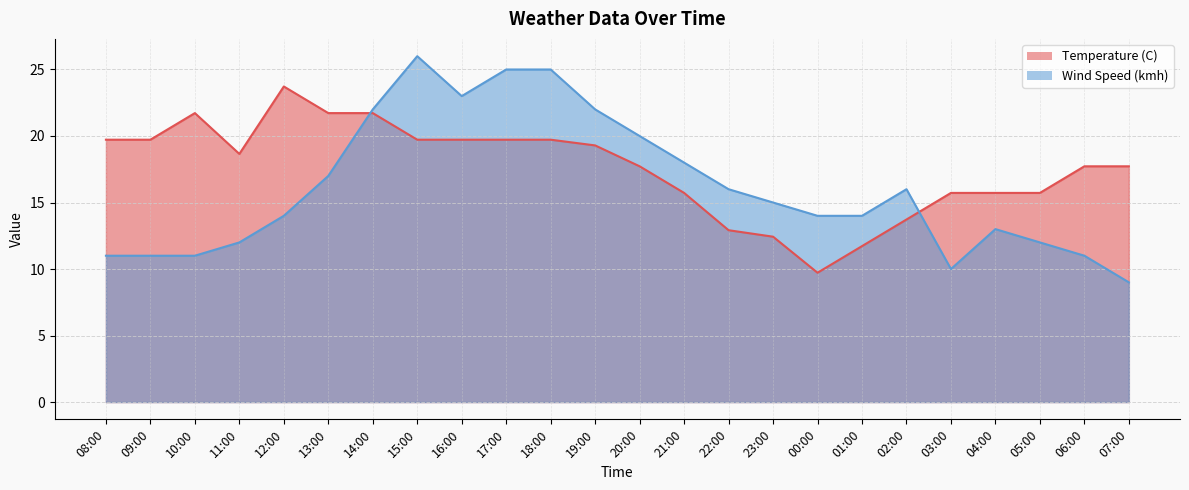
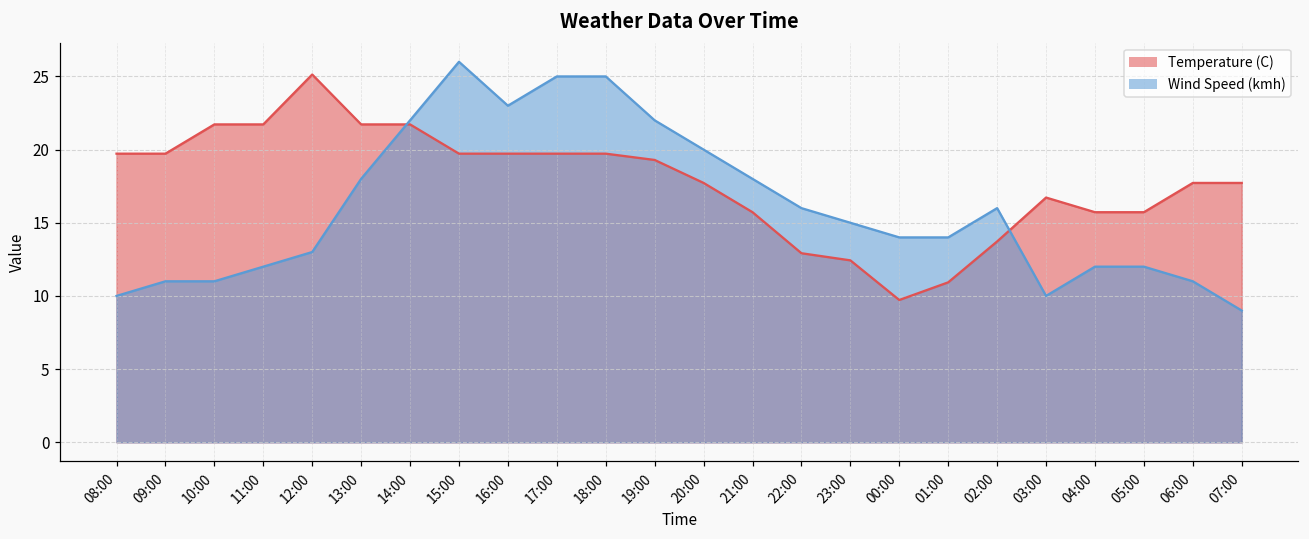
  {
    "Temperature (C)": {
      "08:00": 19.7,
      "09:00": 19.7,
      "10:00": 21.7,
-     "11:00": 18.7,
-     "12:00": 23.7,
+     "11:00": 21.7,
+     "12:00": 25.1,
      "13:00": 21.7,
      "14:00": 21.7,
      "15:00": 19.7,
      "16:00": 19.7,
      "17:00": 19.7,
      "18:00": 19.7,
      "19:00": 19.3,
      "20:00": 17.7,
      "21:00": 15.7,
      "22:00": 12.9,
      "23:00": 12.4,
      "00:00": 9.7,
-     "01:00": 11.7,
+     "01:00": 10.9,
      "02:00": 13.7,
-     "03:00": 15.7,
+     "03:00": 16.7,
      "04:00": 15.7,
      "05:00": 15.7,
      "06:00": 17.7,
      "07:00": 17.7
    },
    "Wind Speed (kmh)": {
-     "08:00": 11,
+     "08:00": 10,
      "09:00": 11,
      "10:00": 11,
      "11:00": 12,
-     "12:00": 14,
-     "13:00": 17,
+     "12:00": 13,
+     "13:00": 18,
      "14:00": 22,
      "15:00": 26,
      "16:00": 23,
      "17:00": 25,
      "18:00": 25,
      "19:00": 22,
      "20:00": 20,
      "21:00": 18,
      "22:00": 16,
      "23:00": 15,
      "00:00": 14,
      "01:00": 14,
      "02:00": 16,
      "03:00": 10,
-     "04:00": 13,
+     "04:00": 12,
      "05:00": 12,
      "06:00": 11,
      "07:00": 9
    }
  }
